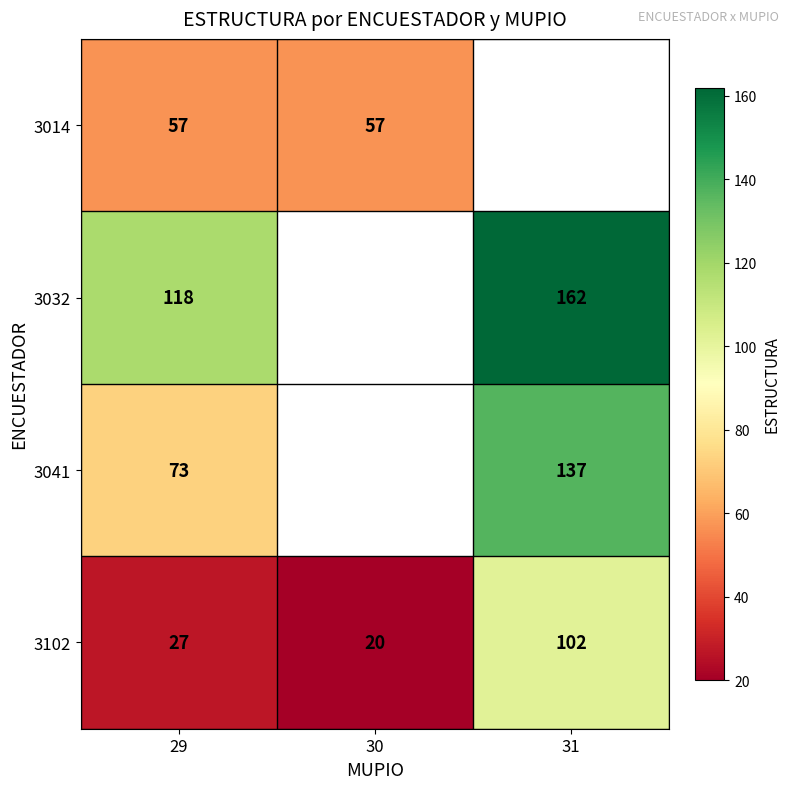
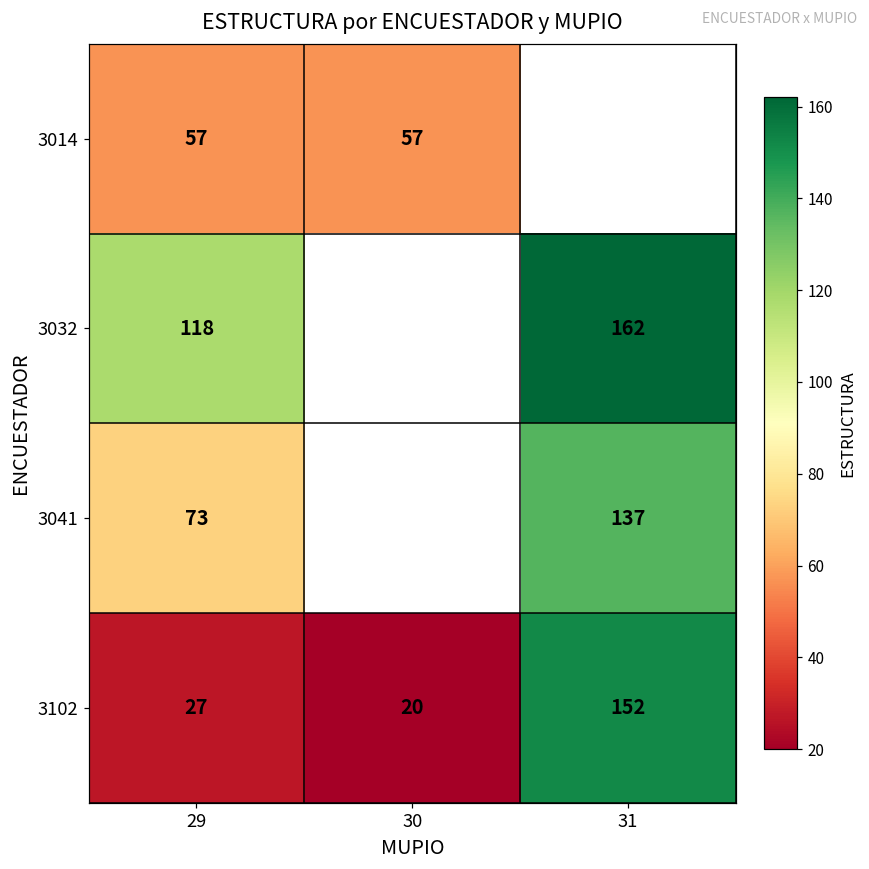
  {
    "3014": {
      "29": 57,
      "30": 57
    },
    "3032": {
      "29": 118,
      "31": 162
    },
    "3041": {
      "29": 73,
      "31": 137
    },
    "3102": {
      "29": 27,
      "30": 20,
-     "31": 102
+     "31": 152
    }
  }
